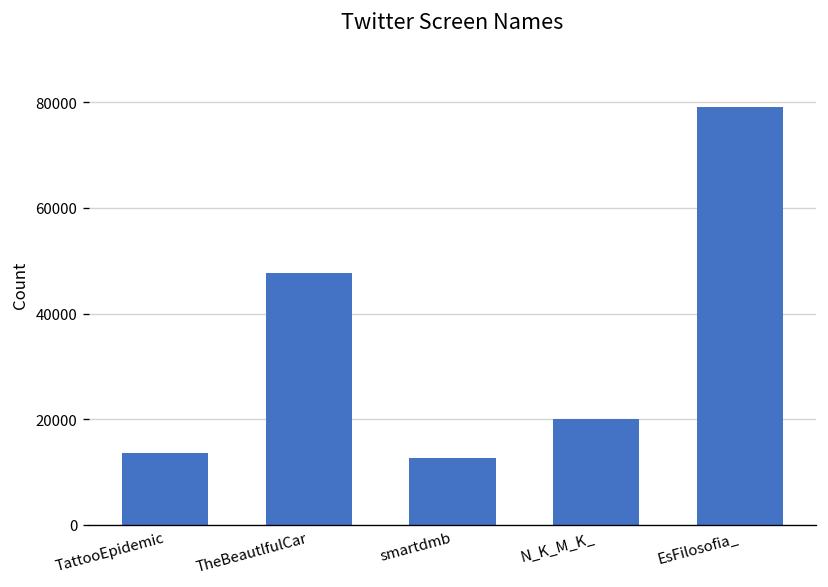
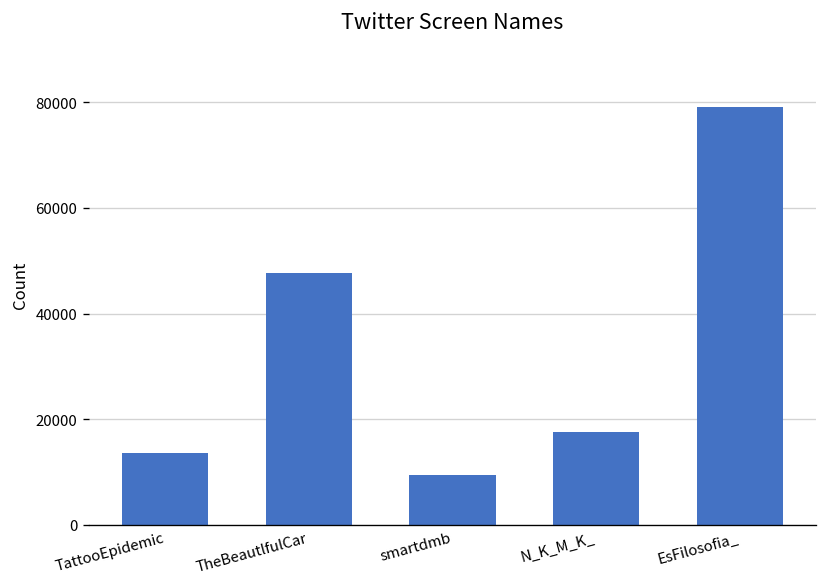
  {
    "TattooEpidemic": 14000,
    "TheBeautlfulCar": 48000,
-   "smartdmb": 13000,
-   "N_K_M_K_": 20000,
+   "smartdmb": 9000,
+   "N_K_M_K_": 18000,
    "EsFilosofia_": 79000
  }
